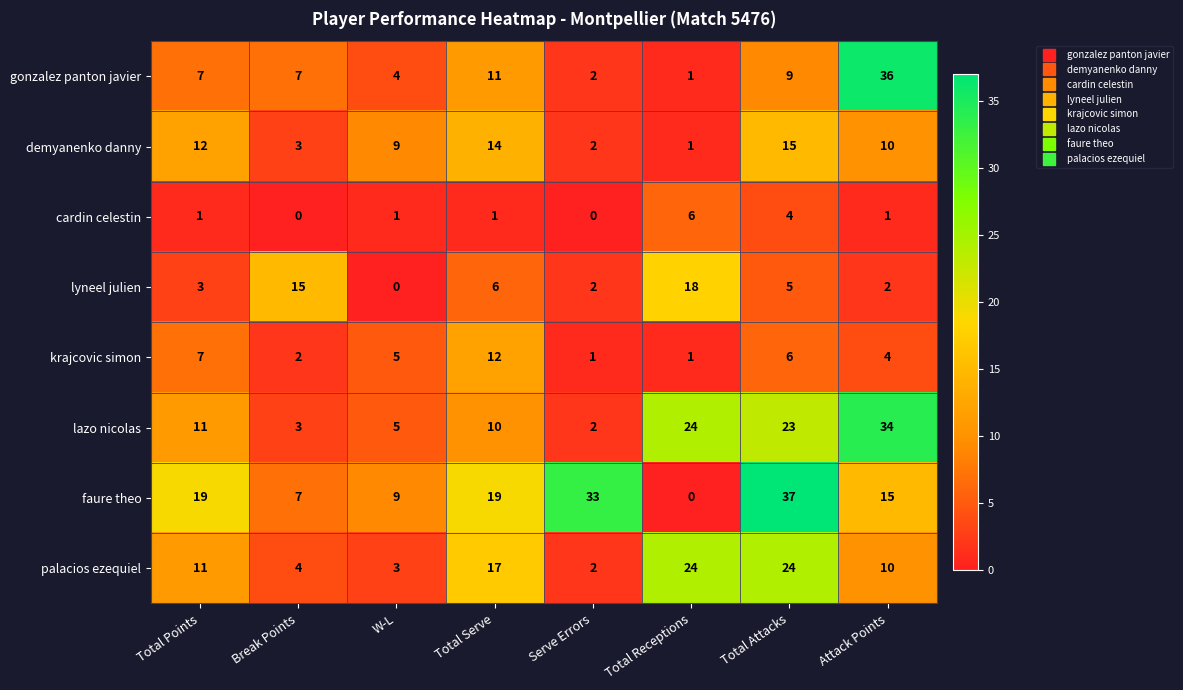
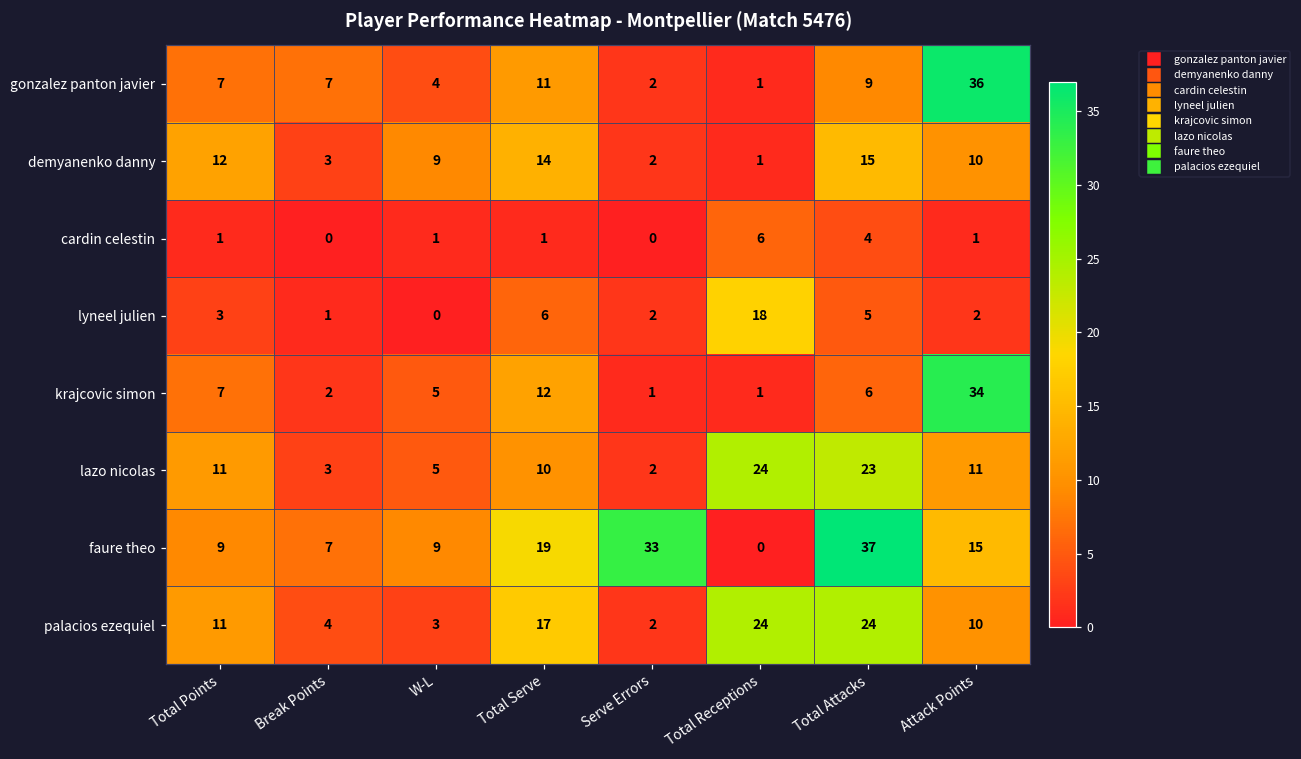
  {
    "gonzalez panton javier": {
      "Total Points": 7,
      "Break Points": 7,
      "W-L": 4,
      "Total Serve": 11,
      "Serve Errors": 2,
      "Total Receptions": 1,
      "Total Attacks": 9,
      "Attack Points": 36
    },
    "demyanenko danny": {
      "Total Points": 12,
      "Break Points": 3,
      "W-L": 9,
      "Total Serve": 14,
      "Serve Errors": 2,
      "Total Receptions": 1,
      "Total Attacks": 15,
      "Attack Points": 10
    },
    "cardin celestin": {
      "Total Points": 1,
      "Break Points": 0,
      "W-L": 1,
      "Total Serve": 1,
      "Serve Errors": 0,
      "Total Receptions": 6,
      "Total Attacks": 4,
      "Attack Points": 1
    },
    "lyneel julien": {
      "Total Points": 3,
-     "Break Points": 15,
+     "Break Points": 1,
      "W-L": 0,
      "Total Serve": 6,
      "Serve Errors": 2,
      "Total Receptions": 18,
      "Total Attacks": 5,
      "Attack Points": 2
    },
    "krajcovic simon": {
      "Total Points": 7,
      "Break Points": 2,
      "W-L": 5,
      "Total Serve": 12,
      "Serve Errors": 1,
      "Total Receptions": 1,
      "Total Attacks": 6,
-     "Attack Points": 4
+     "Attack Points": 34
    },
    "lazo nicolas": {
      "Total Points": 11,
      "Break Points": 3,
      "W-L": 5,
      "Total Serve": 10,
      "Serve Errors": 2,
      "Total Receptions": 24,
      "Total Attacks": 23,
-     "Attack Points": 34
+     "Attack Points": 11
    },
    "faure theo": {
-     "Total Points": 19,
+     "Total Points": 9,
      "Break Points": 7,
      "W-L": 9,
      "Total Serve": 19,
      "Serve Errors": 33,
      "Total Receptions": 0,
      "Total Attacks": 37,
      "Attack Points": 15
    },
    "palacios ezequiel": {
      "Total Points": 11,
      "Break Points": 4,
      "W-L": 3,
      "Total Serve": 17,
      "Serve Errors": 2,
      "Total Receptions": 24,
      "Total Attacks": 24,
      "Attack Points": 10
    }
  }
